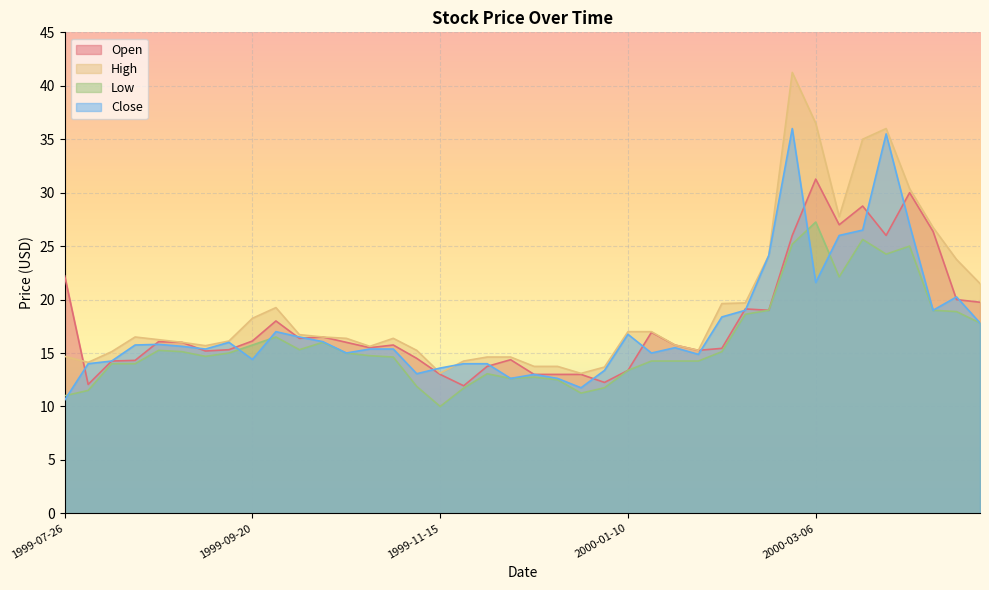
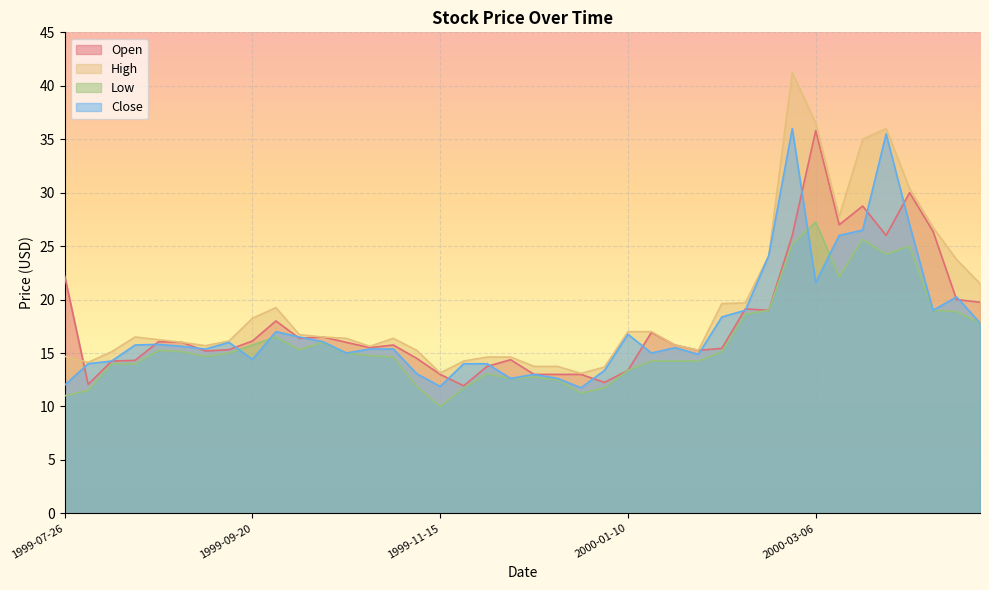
  {
    "Open": {
      "1999-07-26": 22.2,
      "1999-09-20": 16.1,
-     "2000-03-06": 31.3
+     "2000-03-06": 35.8
    },
    "Close": {
-     "1999-07-26": 10.6,
+     "1999-07-26": 12.0,
      "1999-09-20": 14.4,
-     "1999-11-15": 13.6,
+     "1999-11-15": 11.9,
      "2000-01-10": 16.8,
      "2000-03-06": 21.6
    }
  }
